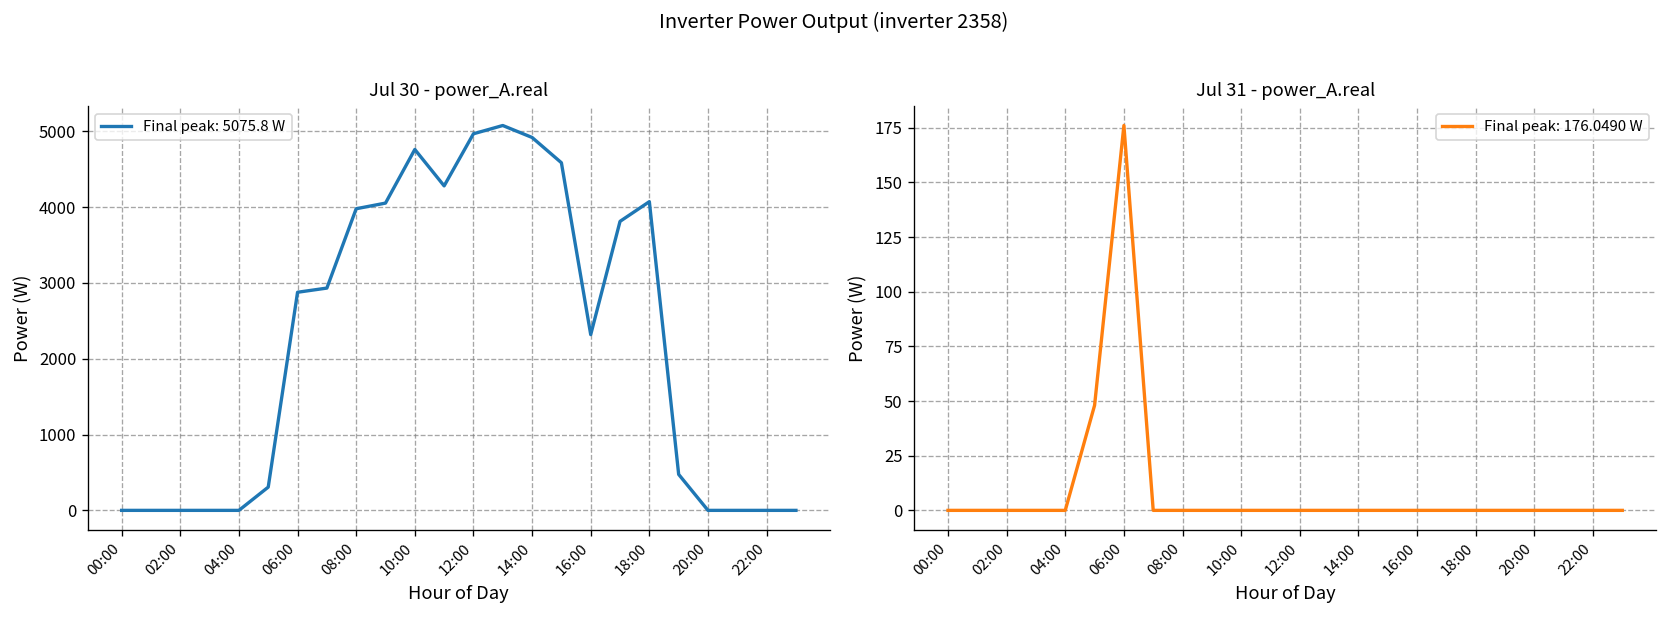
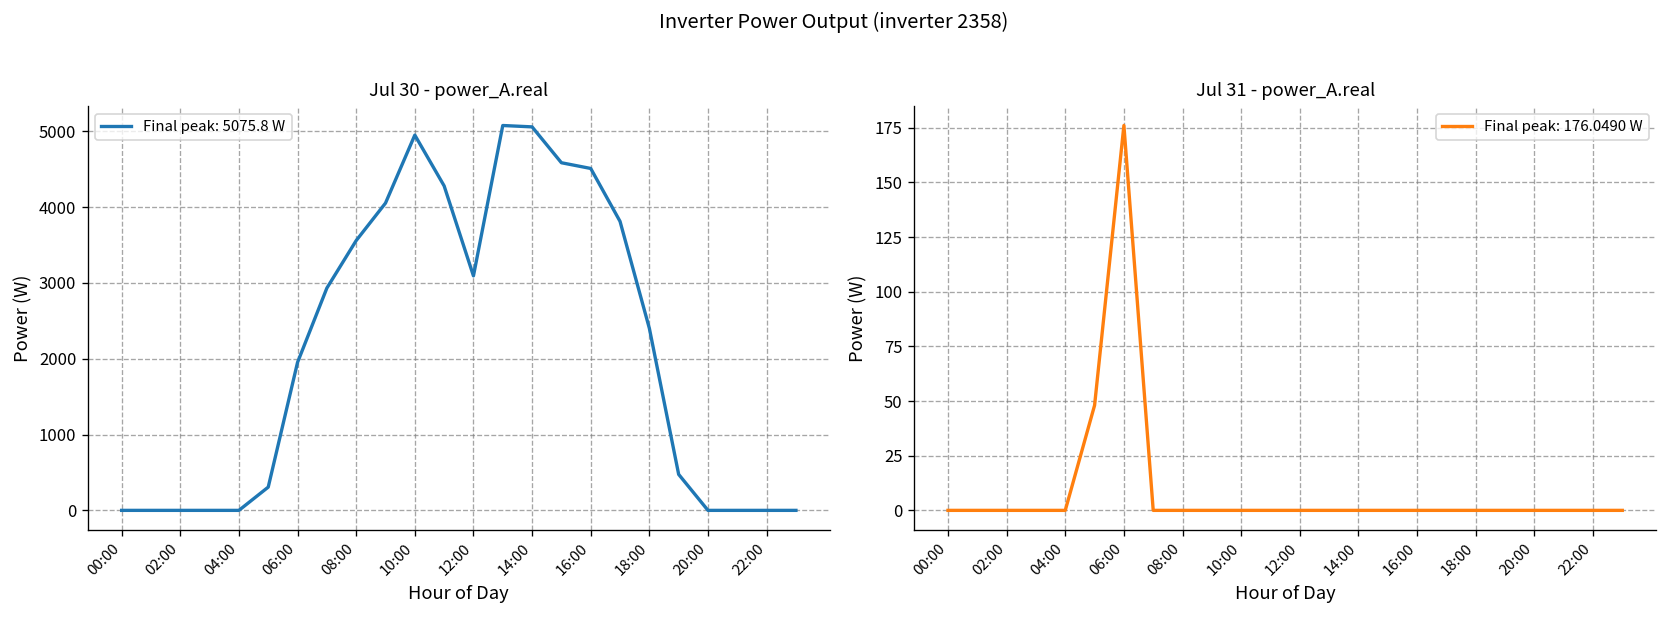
  {
    "Jul 30 - power_A.real": {
      "00:00": 0,
      "02:00": 0,
      "04:00": 0,
-     "06:00": 2900,
-     "08:00": 4000,
-     "10:00": 4800,
-     "12:00": 5000,
-     "14:00": 4900,
-     "16:00": 2300,
-     "18:00": 4100,
+     "06:00": 2000,
+     "08:00": 3600,
+     "10:00": 4900,
+     "12:00": 3100,
+     "14:00": 5100,
+     "16:00": 4500,
+     "18:00": 2400,
      "20:00": 0,
      "22:00": 0
    },
    "Jul 31 - power_A.real": {
      "00:00": 0,
      "02:00": 0,
      "04:00": 0,
      "06:00": 176,
      "08:00": 0,
      "10:00": 0,
      "12:00": 0,
      "14:00": 0,
      "16:00": 0,
      "18:00": 0,
      "20:00": 0,
      "22:00": 0
    }
  }
